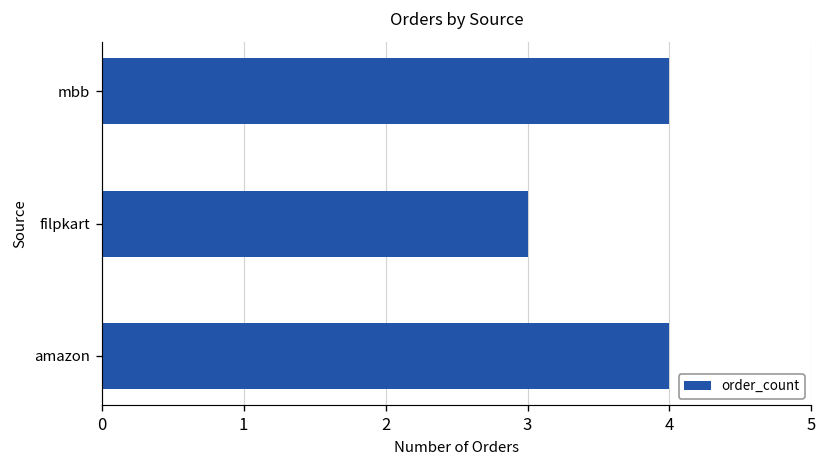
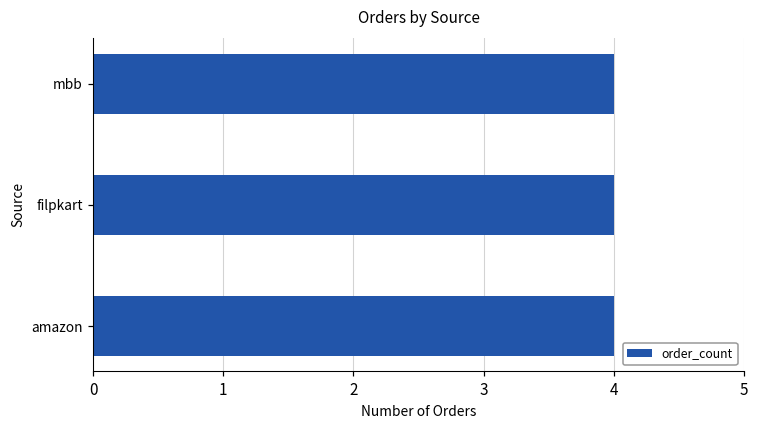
  {
    "mbb": 4,
-   "filpkart": 3,
+   "filpkart": 4,
    "amazon": 4
  }
